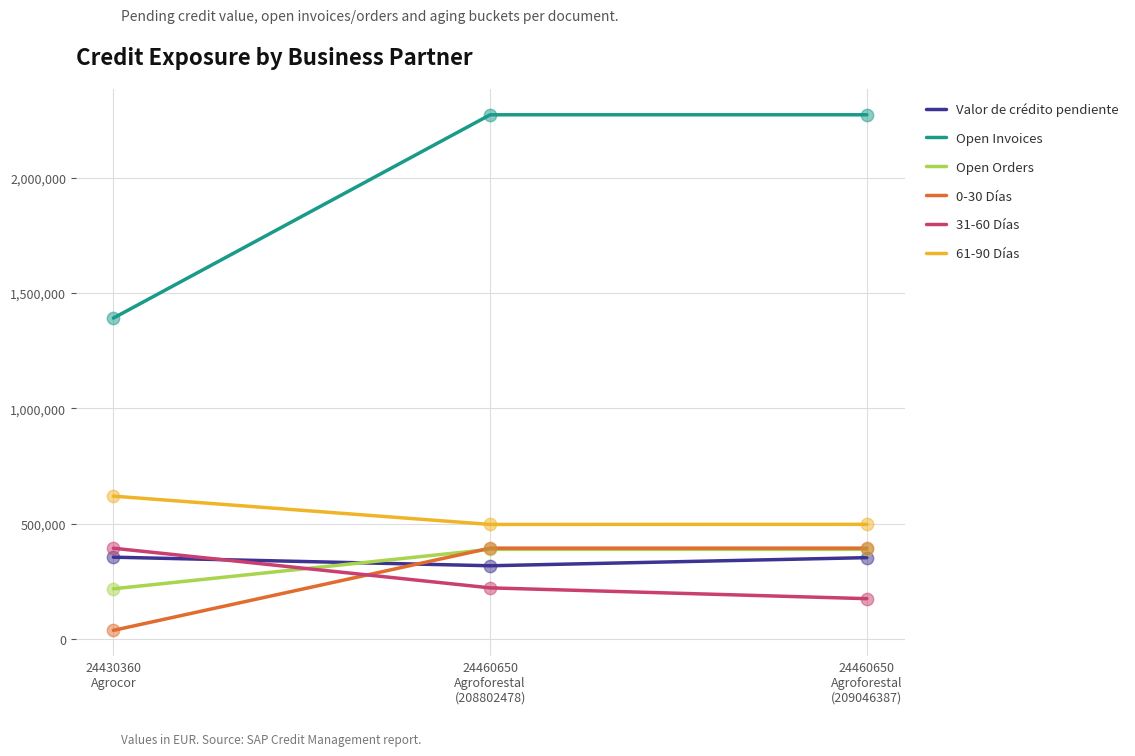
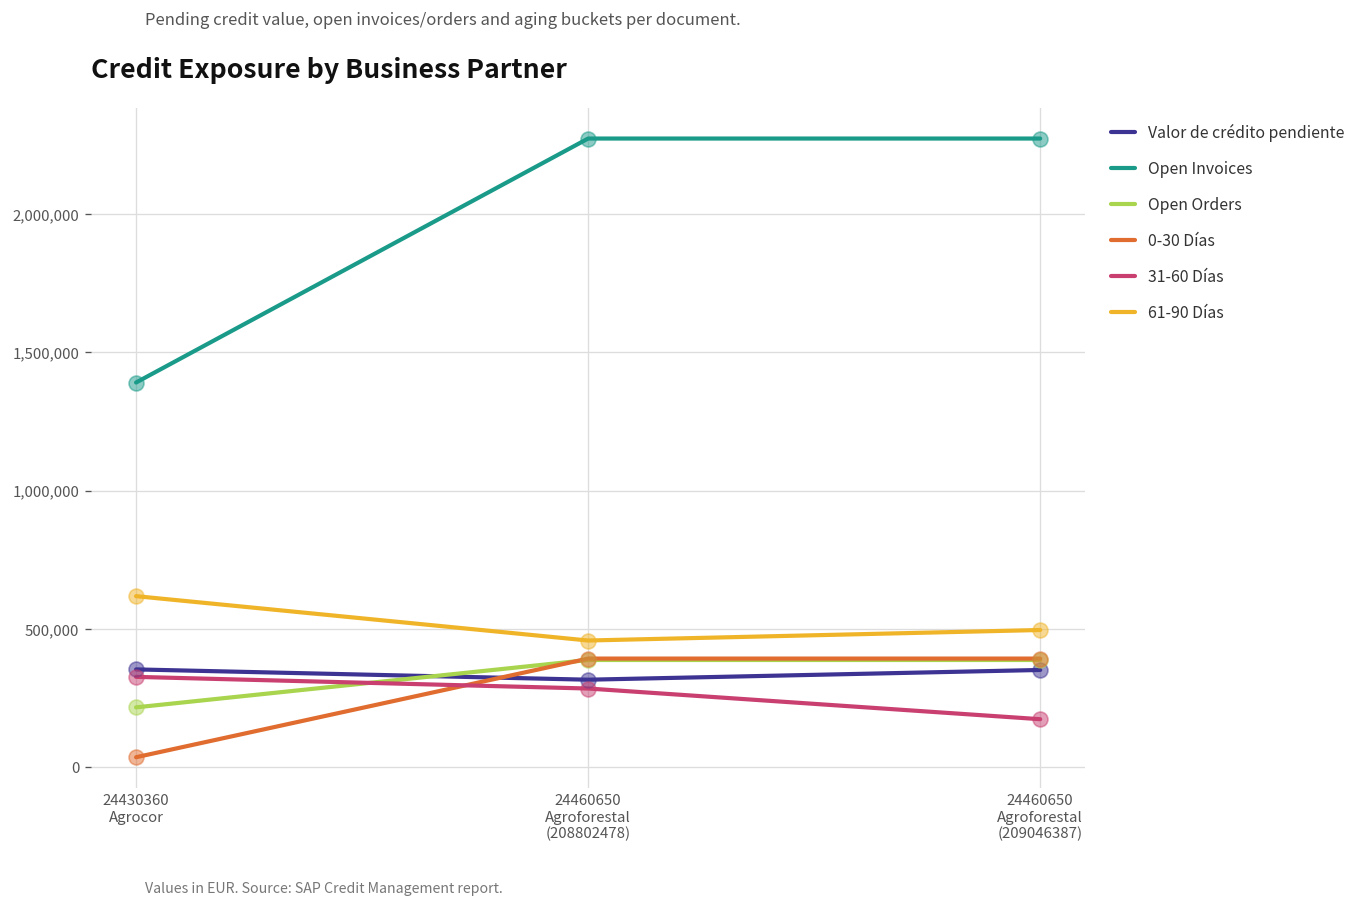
  {
    "Valor de crédito pendiente": {
      "24430360 Agrocor": "350,000",
      "24460650 Agroforestal (208802478)": "320,000",
      "24460650 Agroforestal (209046387)": "350,000"
    },
    "Open Invoices": {
      "24430360 Agrocor": "1,390,000",
      "24460650 Agroforestal (208802478)": "2,270,000",
      "24460650 Agroforestal (209046387)": "2,270,000"
    },
    "Open Orders": {
      "24430360 Agrocor": "220,000"
    },
    "0-30 Días": {
      "24430360 Agrocor": "40,000"
    },
    "31-60 Días": {
-     "24430360 Agrocor": "390,000",
-     "24460650 Agroforestal (208802478)": "220,000",
+     "24430360 Agrocor": "330,000",
+     "24460650 Agroforestal (208802478)": "280,000",
      "24460650 Agroforestal (209046387)": "170,000"
    },
    "61-90 Días": {
      "24430360 Agrocor": "620,000",
-     "24460650 Agroforestal (208802478)": "500,000",
+     "24460650 Agroforestal (208802478)": "460,000",
      "24460650 Agroforestal (209046387)": "500,000"
    }
  }
